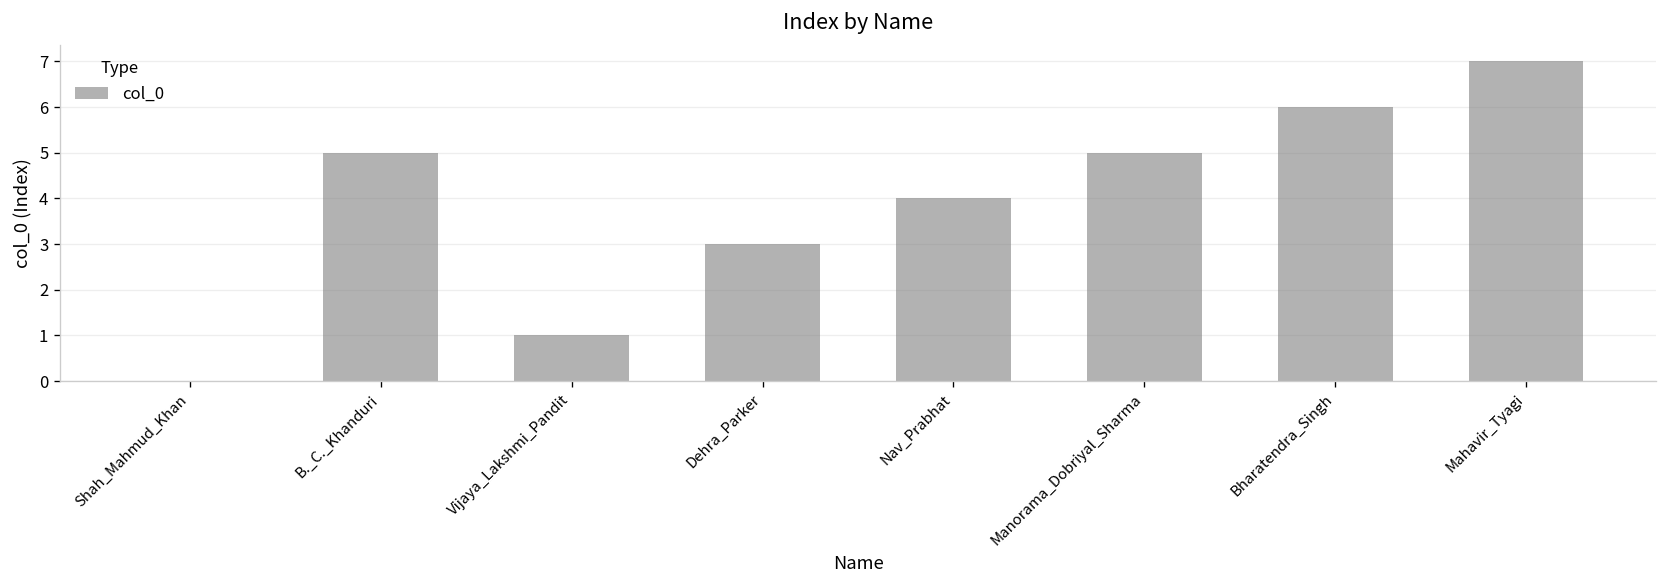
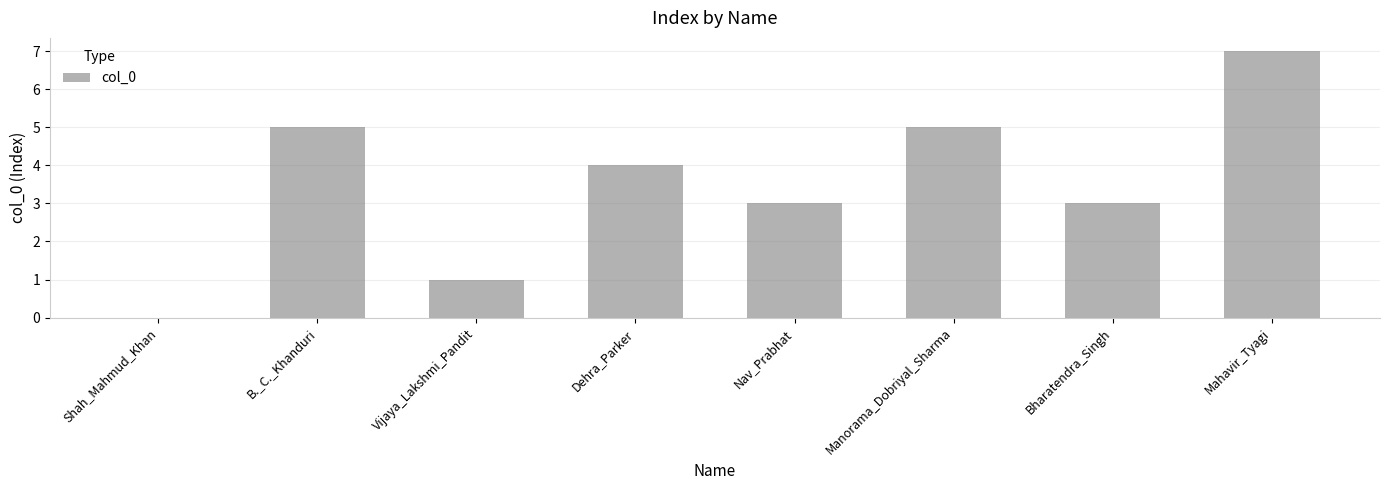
  {
    "Shah_Mahmud_Khan": 0,
    "B._C._Khanduri": 5,
    "Vijaya_Lakshmi_Pandit": 1,
-   "Dehra_Parker": 3,
-   "Nav_Prabhat": 4,
+   "Dehra_Parker": 4,
+   "Nav_Prabhat": 3,
    "Manorama_Dobriyal_Sharma": 5,
-   "Bharatendra_Singh": 6,
+   "Bharatendra_Singh": 3,
    "Mahavir_Tyagi": 7
  }
